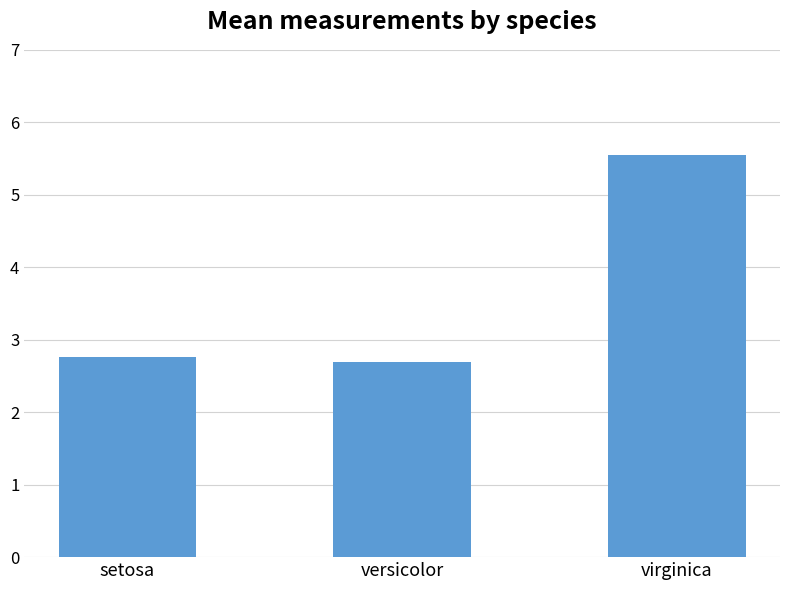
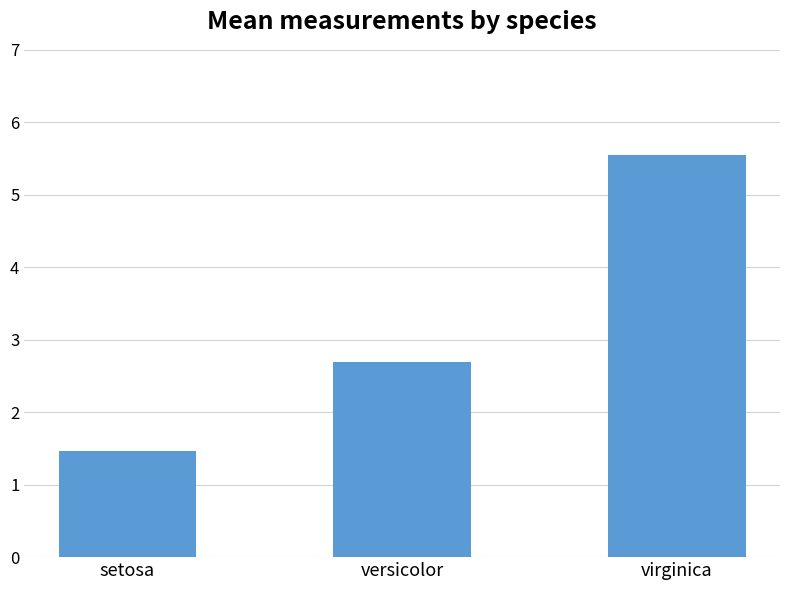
  {
-   "setosa": 2.8,
+   "setosa": 1.5,
    "versicolor": 2.7,
    "virginica": 5.6
  }
